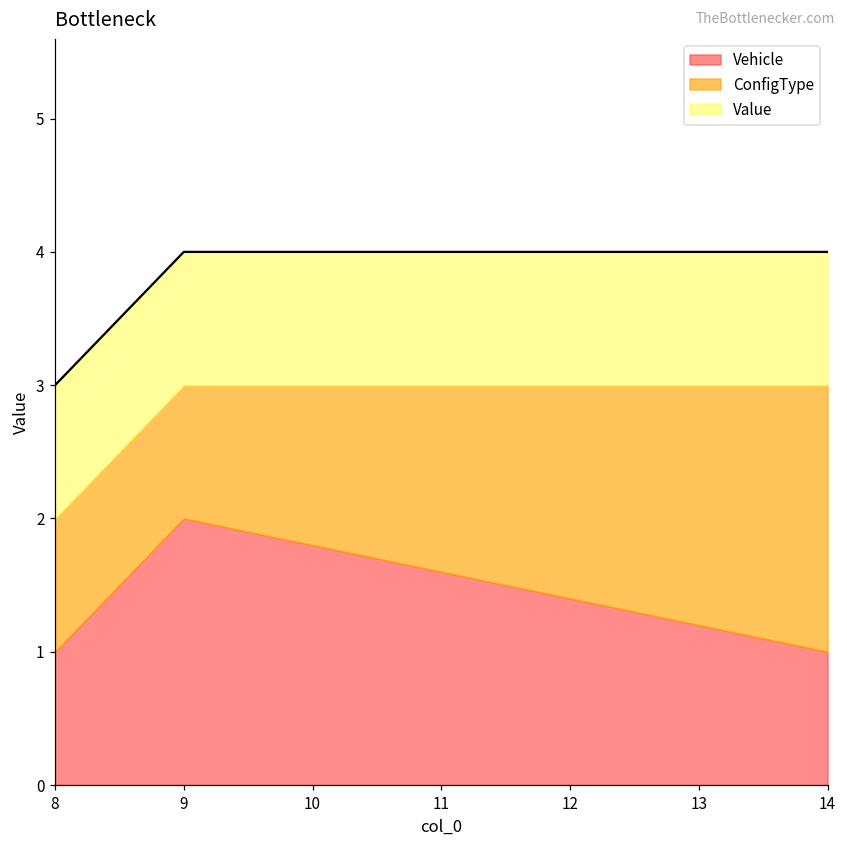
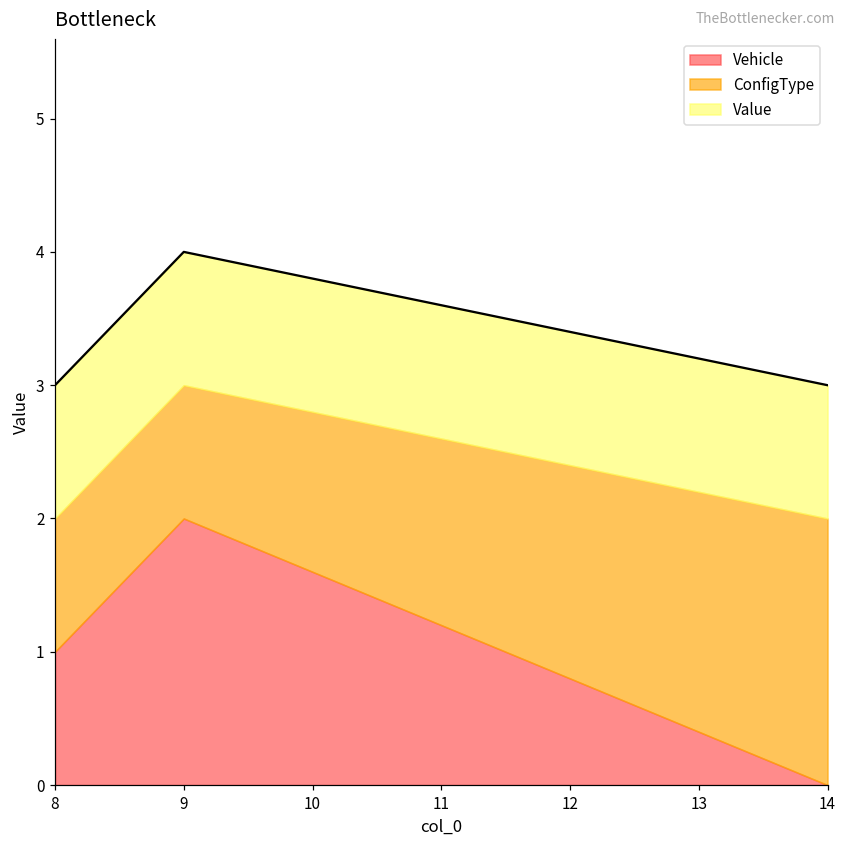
  {
    "Vehicle": {
      "8": 1,
      "9": 2,
-     "14": 1
+     "14": 0
    },
    "ConfigType": {
      "8": 1,
      "9": 1,
      "14": 2
    },
    "Value": {
      "8": 1,
      "9": 1,
      "14": 1
    }
  }
